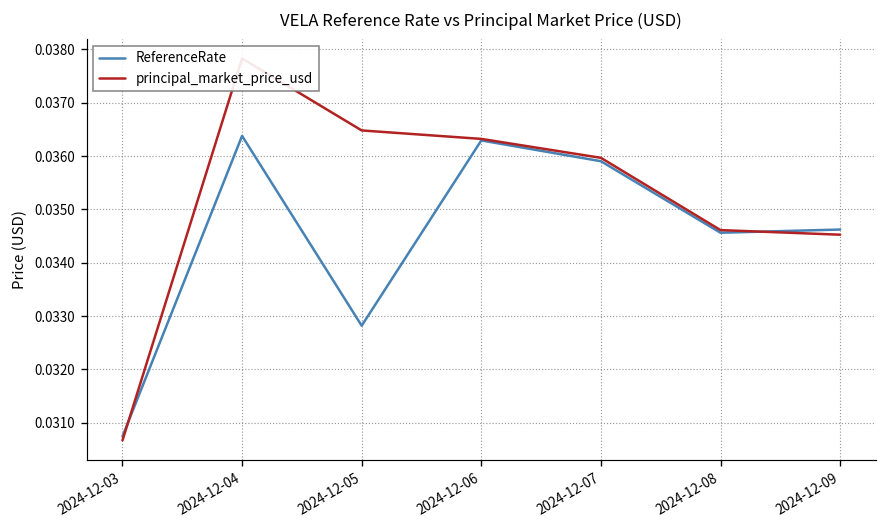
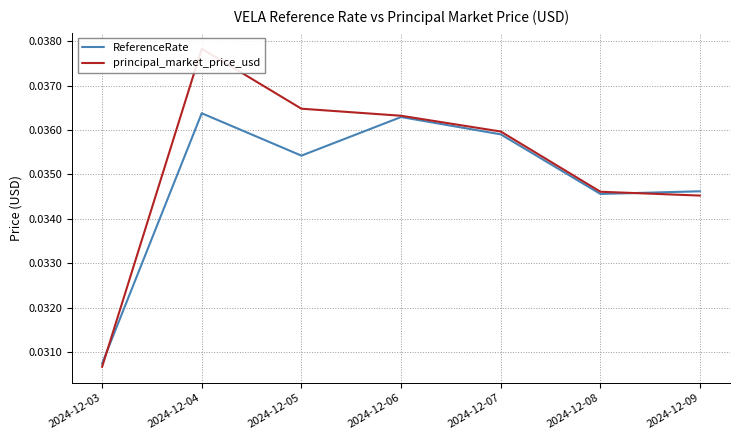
  {
    "ReferenceRate": {
      "2024-12-03": 0.0307,
      "2024-12-04": 0.0364,
-     "2024-12-05": 0.0328,
+     "2024-12-05": 0.0354,
      "2024-12-07": 0.0359,
      "2024-12-09": 0.0346
    },
    "principal_market_price_usd": {
      "2024-12-03": 0.0307,
      "2024-12-05": 0.0365,
      "2024-12-07": 0.0360,
      "2024-12-09": 0.0345
    }
  }
